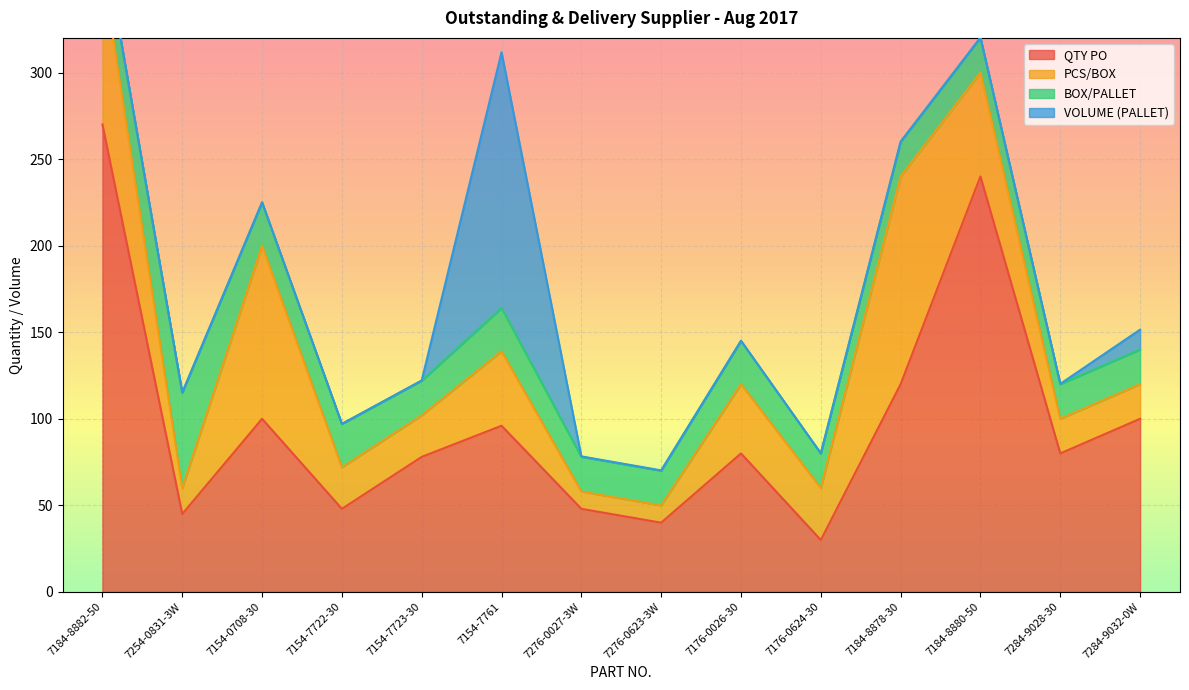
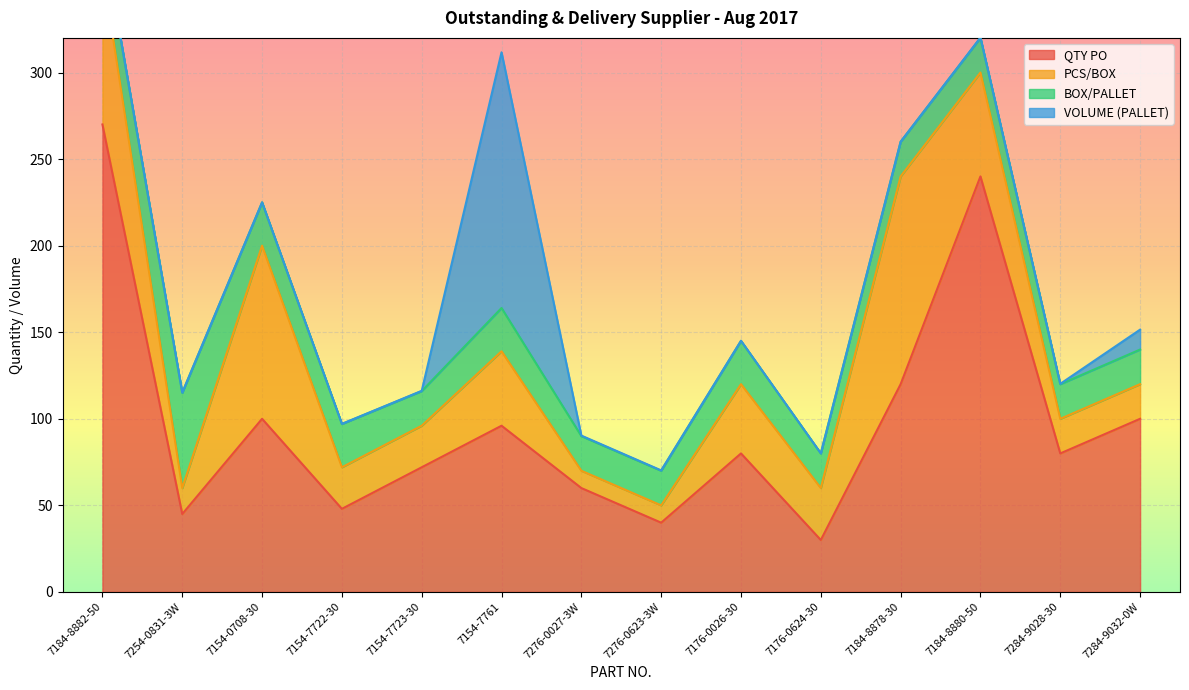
  {
    "QTY PO": {
      "7184-8882-50": 270,
      "7254-0831-3W": 45,
      "7154-0708-30": 100,
      "7154-7722-30": 48,
-     "7154-7723-30": 78,
+     "7154-7723-30": 72,
      "7154-7761": 96,
-     "7276-0027-3W": 48,
+     "7276-0027-3W": 60,
      "7276-0623-3W": 40,
      "7176-0026-30": 80,
      "7176-0624-30": 30,
      "7184-8878-30": 120,
      "7184-8880-50": 240,
      "7284-9028-30": 80,
      "7284-9032-0W": 100
    },
    "PCS/BOX": {
      "7254-0831-3W": 15,
      "7154-0708-30": 100,
      "7154-7722-30": 24,
      "7154-7723-30": 24,
      "7154-7761": 43,
      "7276-0027-3W": 10,
      "7276-0623-3W": 10,
      "7176-0026-30": 40,
      "7176-0624-30": 30,
      "7184-8878-30": 120,
      "7184-8880-50": 60,
      "7284-9028-30": 20,
      "7284-9032-0W": 20
    },
    "BOX/PALLET": {
      "7154-7761": 25,
      "7284-9032-0W": 20
    },
    "VOLUME (PALLET)": {
      "7154-7761": 148,
      "7284-9032-0W": 12
    }
  }
